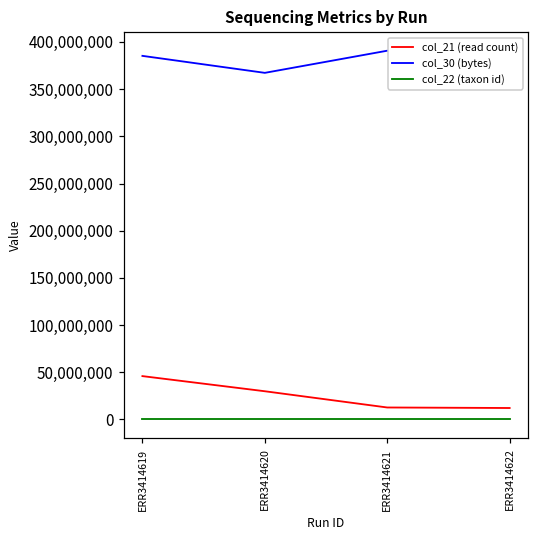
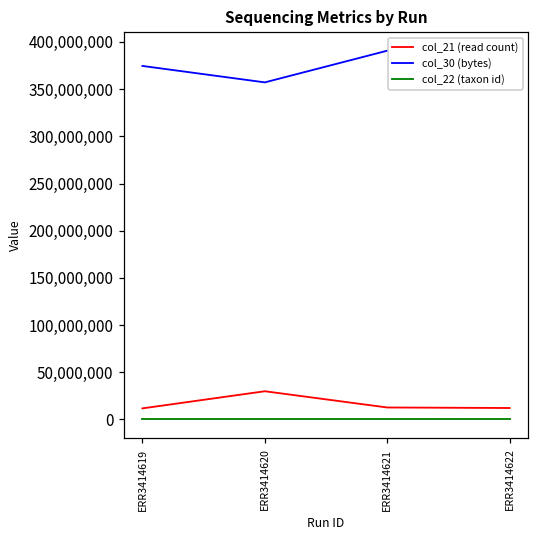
  {
    "col_21 (read count)": {
-     "ERR3414619": "50,000,000",
+     "ERR3414619": "10,000,000",
      "ERR3414620": "30,000,000",
      "ERR3414621": "10,000,000",
      "ERR3414622": "10,000,000"
    },
    "col_30 (bytes)": {
-     "ERR3414619": "390,000,000",
-     "ERR3414620": "370,000,000",
+     "ERR3414619": "370,000,000",
+     "ERR3414620": "360,000,000",
      "ERR3414621": "390,000,000"
    },
    "col_22 (taxon id)": {
      "ERR3414619": "0",
      "ERR3414620": "0",
      "ERR3414621": "0",
      "ERR3414622": "0"
    }
  }
